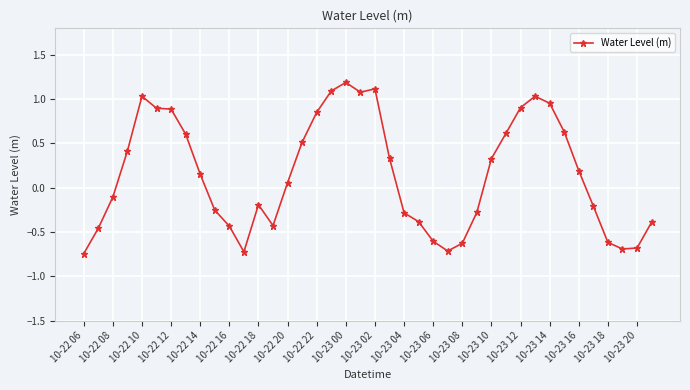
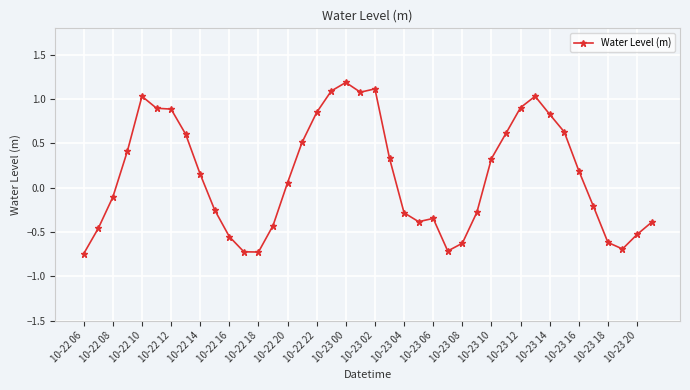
  {
    "10-22 06": -0.7,
    "10-22 08": -0.1,
    "10-22 10": 1.0,
    "10-22 12": 0.9,
    "10-22 14": 0.2,
-   "10-22 16": -0.4,
-   "10-22 18": -0.2,
+   "10-22 16": -0.6,
+   "10-22 18": -0.7,
    "10-22 20": 0.1,
    "10-22 22": 0.9,
    "10-23 00": 1.2,
    "10-23 02": 1.1,
    "10-23 04": -0.3,
-   "10-23 06": -0.6,
+   "10-23 06": -0.3,
    "10-23 08": -0.6,
    "10-23 10": 0.3,
    "10-23 12": 0.9,
-   "10-23 14": 1.0,
+   "10-23 14": 0.8,
    "10-23 16": 0.2,
    "10-23 18": -0.6,
-   "10-23 20": -0.7
+   "10-23 20": -0.5
  }
